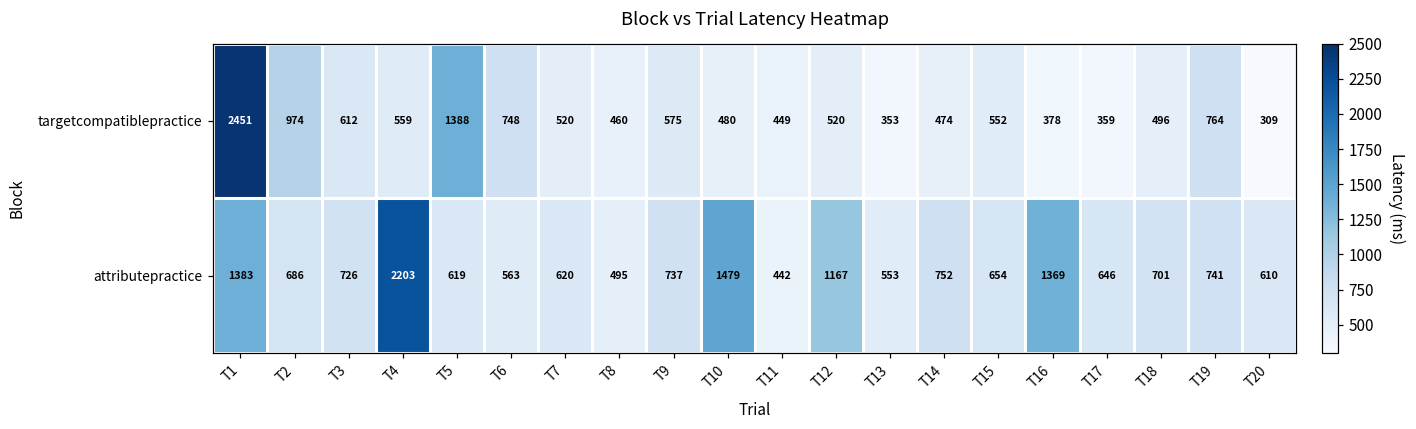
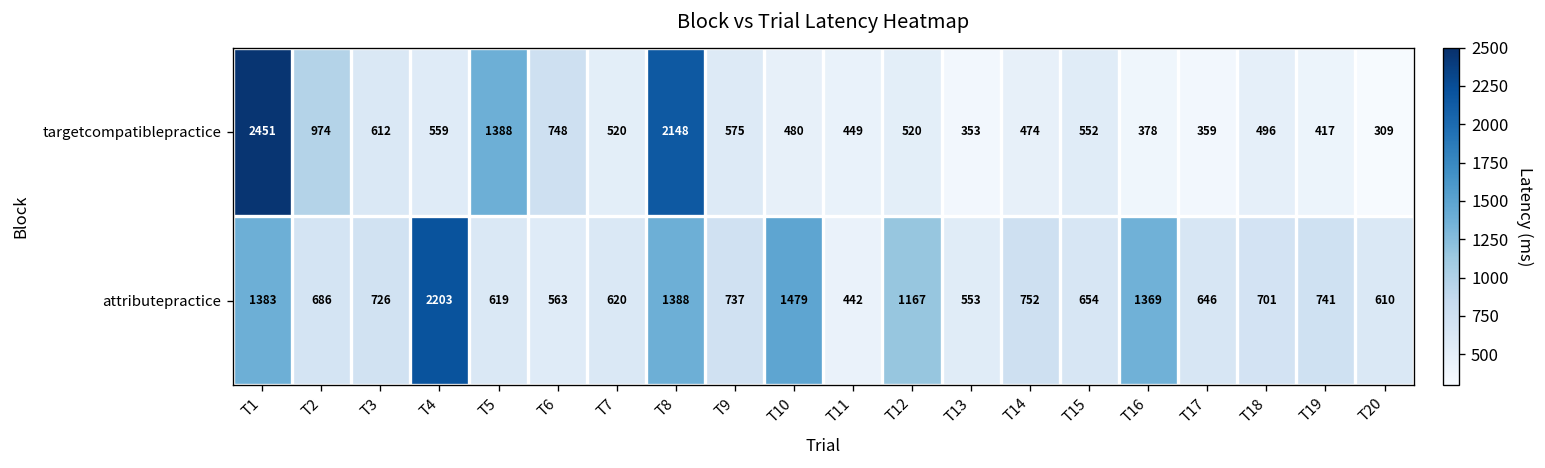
  {
    "targetcompatiblepractice": {
      "T1": 2451,
      "T2": 974,
      "T3": 612,
      "T4": 559,
      "T5": 1388,
      "T6": 748,
      "T7": 520,
-     "T8": 460,
+     "T8": 2148,
      "T9": 575,
      "T10": 480,
      "T11": 449,
      "T12": 520,
      "T13": 353,
      "T14": 474,
      "T15": 552,
      "T16": 378,
      "T17": 359,
      "T18": 496,
-     "T19": 764,
+     "T19": 417,
      "T20": 309
    },
    "attributepractice": {
      "T1": 1383,
      "T2": 686,
      "T3": 726,
      "T4": 2203,
      "T5": 619,
      "T6": 563,
      "T7": 620,
-     "T8": 495,
+     "T8": 1388,
      "T9": 737,
      "T10": 1479,
      "T11": 442,
      "T12": 1167,
      "T13": 553,
      "T14": 752,
      "T15": 654,
      "T16": 1369,
      "T17": 646,
      "T18": 701,
      "T19": 741,
      "T20": 610
    }
  }
